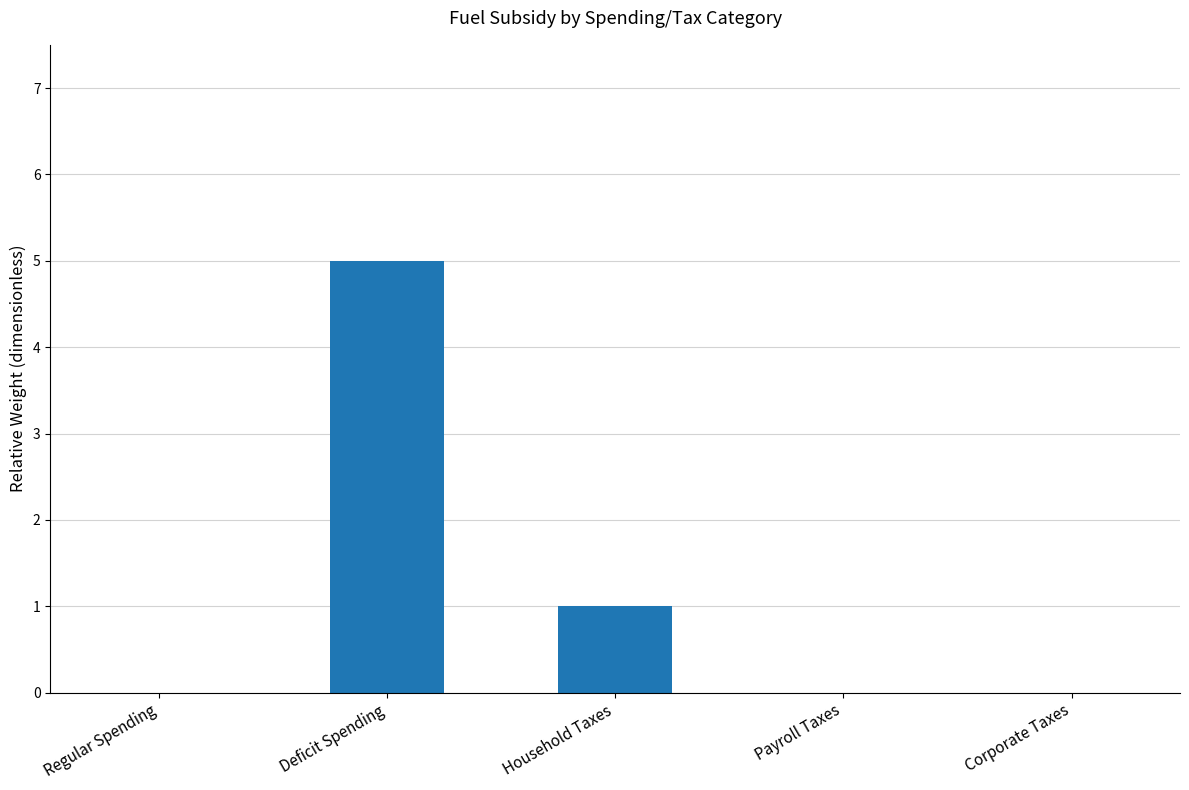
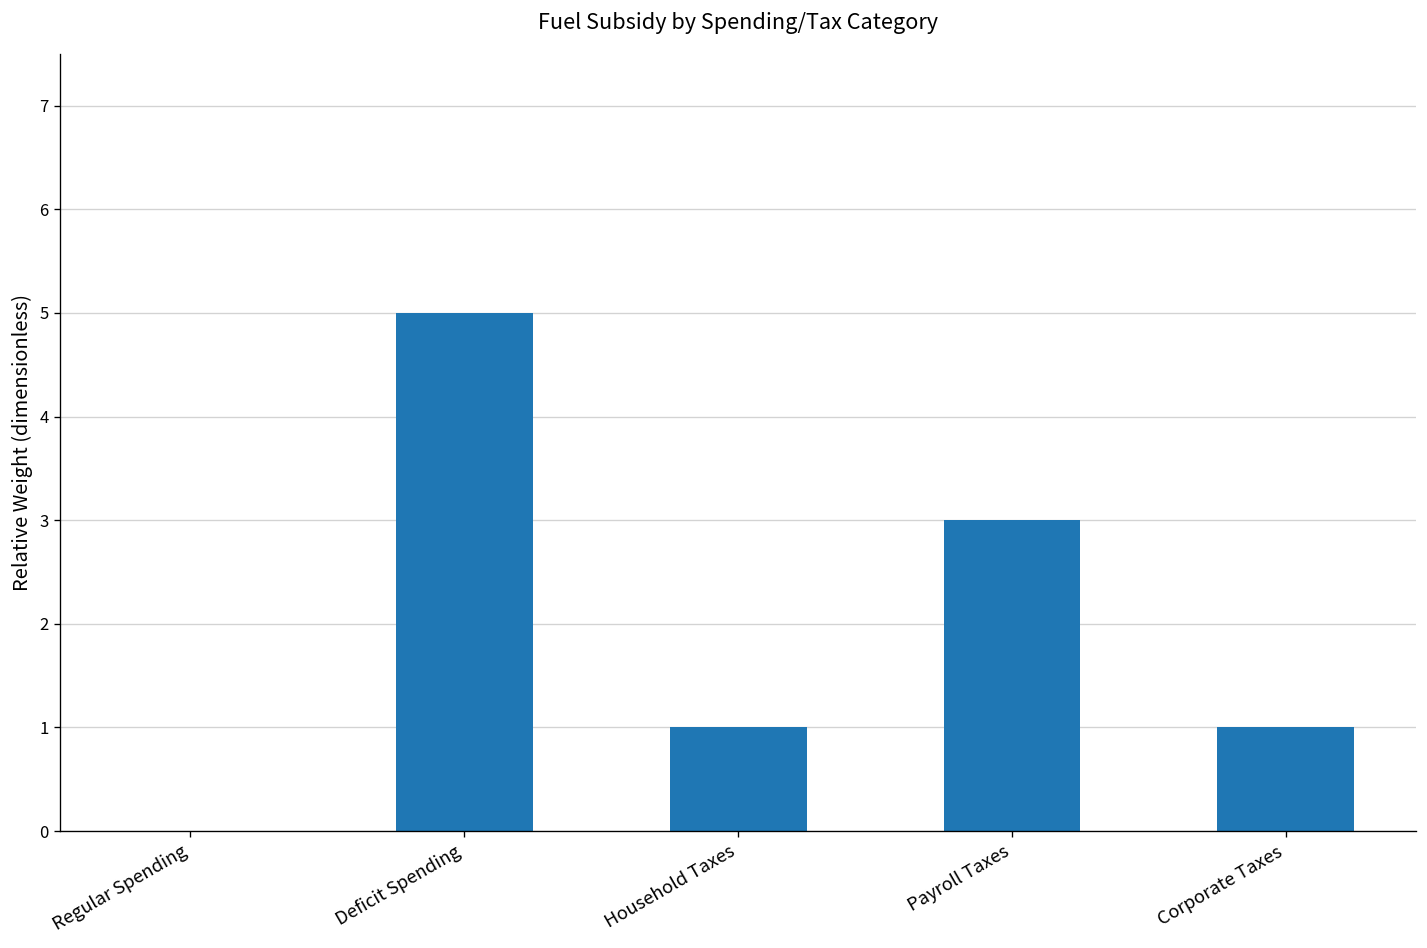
  {
    "Regular Spending": 0,
    "Deficit Spending": 5,
    "Household Taxes": 1,
-   "Payroll Taxes": 0,
-   "Corporate Taxes": 0
+   "Payroll Taxes": 3,
+   "Corporate Taxes": 1
  }
